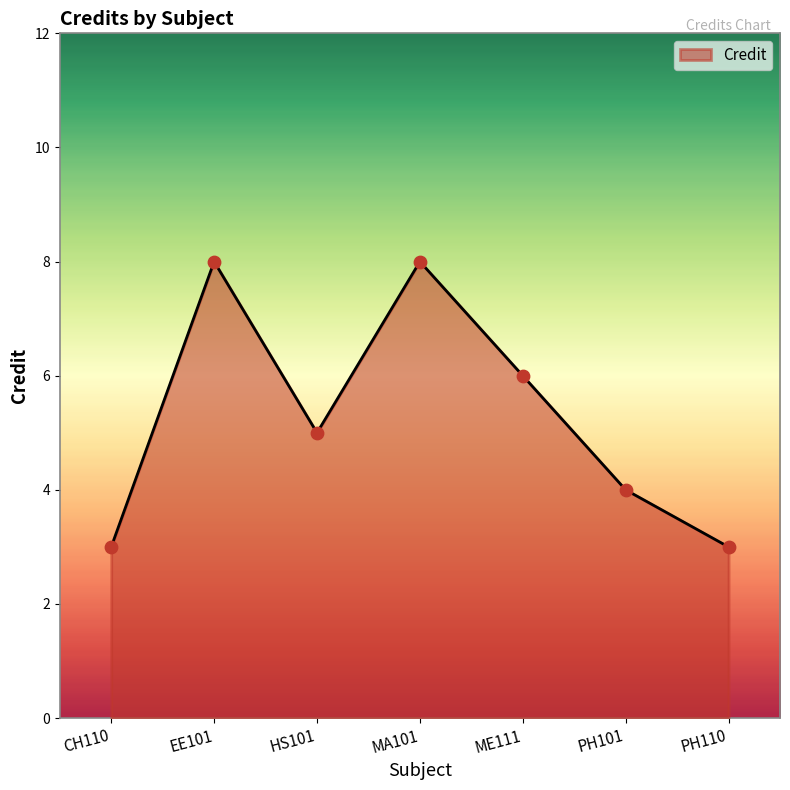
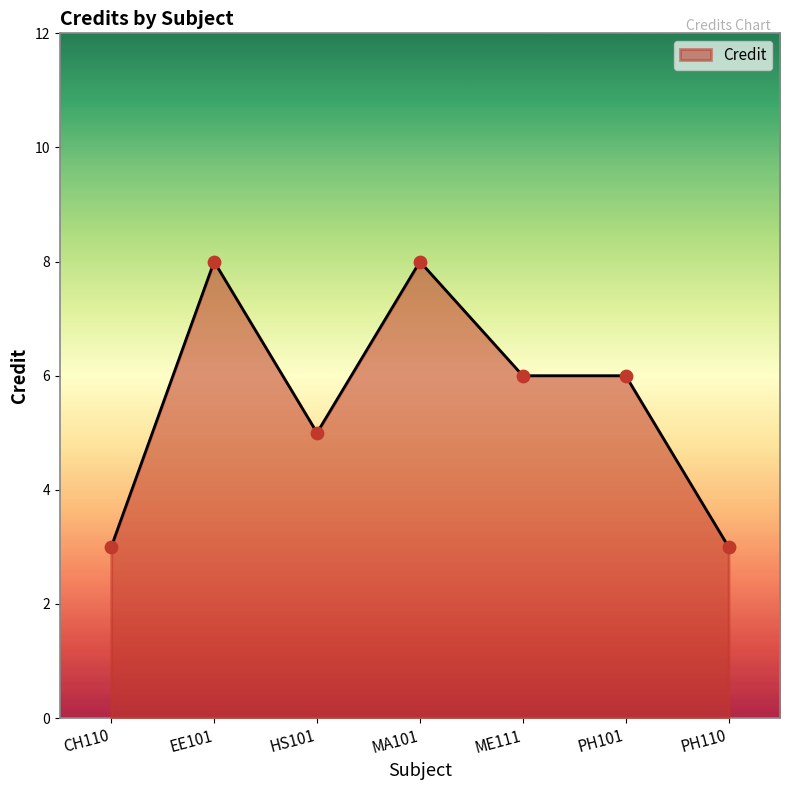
  {
    "CH110": 3,
    "EE101": 8,
    "HS101": 5,
    "MA101": 8,
    "ME111": 6,
-   "PH101": 4,
+   "PH101": 6,
    "PH110": 3
  }
